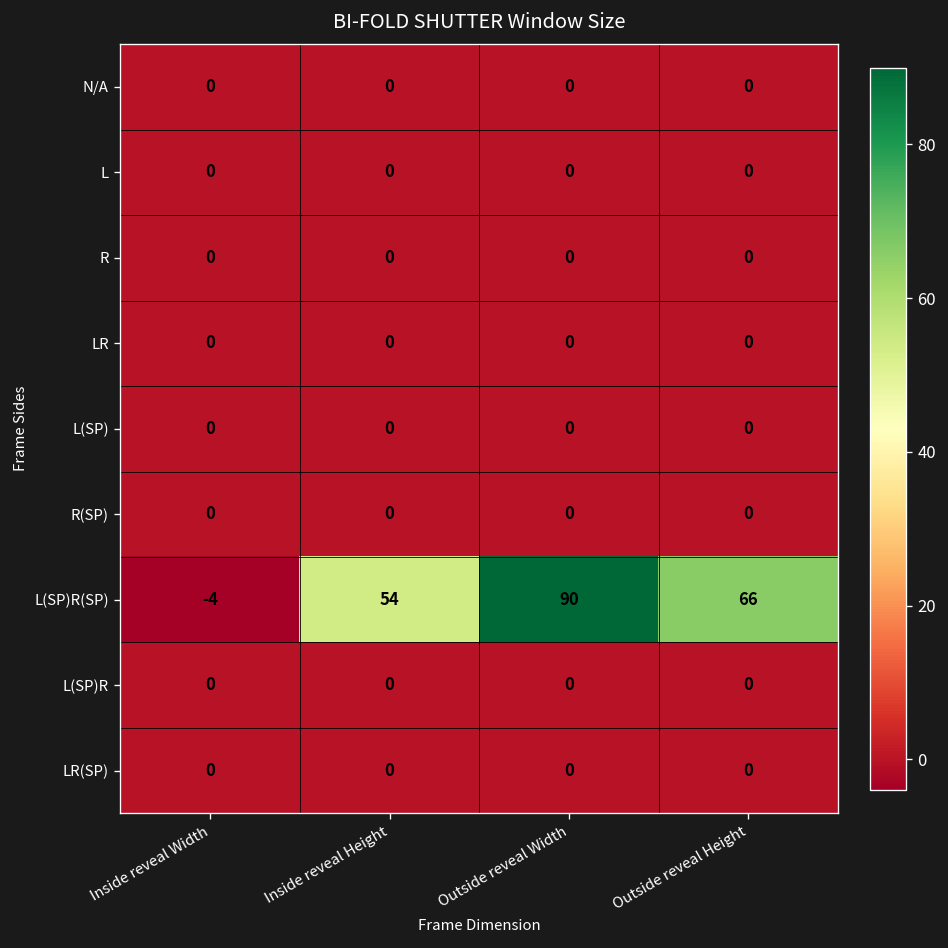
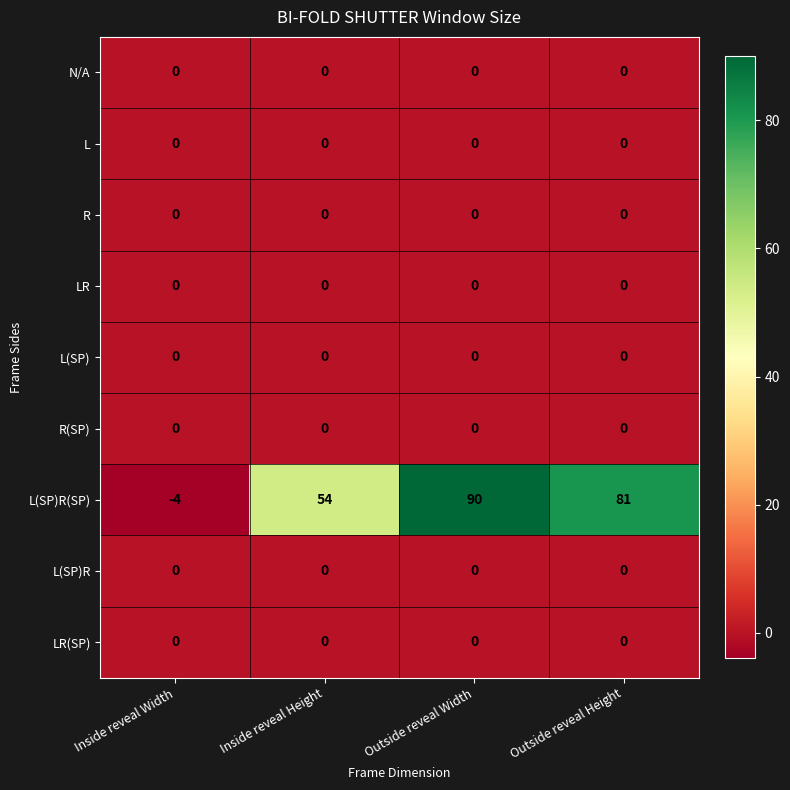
  {
    "N/A": {
      "Inside reveal Width": 0,
      "Inside reveal Height": 0,
      "Outside reveal Width": 0,
      "Outside reveal Height": 0
    },
    "L": {
      "Inside reveal Width": 0,
      "Inside reveal Height": 0,
      "Outside reveal Width": 0,
      "Outside reveal Height": 0
    },
    "R": {
      "Inside reveal Width": 0,
      "Inside reveal Height": 0,
      "Outside reveal Width": 0,
      "Outside reveal Height": 0
    },
    "LR": {
      "Inside reveal Width": 0,
      "Inside reveal Height": 0,
      "Outside reveal Width": 0,
      "Outside reveal Height": 0
    },
    "L(SP)": {
      "Inside reveal Width": 0,
      "Inside reveal Height": 0,
      "Outside reveal Width": 0,
      "Outside reveal Height": 0
    },
    "R(SP)": {
      "Inside reveal Width": 0,
      "Inside reveal Height": 0,
      "Outside reveal Width": 0,
      "Outside reveal Height": 0
    },
    "L(SP)R(SP)": {
      "Inside reveal Width": -4,
      "Inside reveal Height": 54,
      "Outside reveal Width": 90,
-     "Outside reveal Height": 66
+     "Outside reveal Height": 81
    },
    "L(SP)R": {
      "Inside reveal Width": 0,
      "Inside reveal Height": 0,
      "Outside reveal Width": 0,
      "Outside reveal Height": 0
    },
    "LR(SP)": {
      "Inside reveal Width": 0,
      "Inside reveal Height": 0,
      "Outside reveal Width": 0,
      "Outside reveal Height": 0
    }
  }
